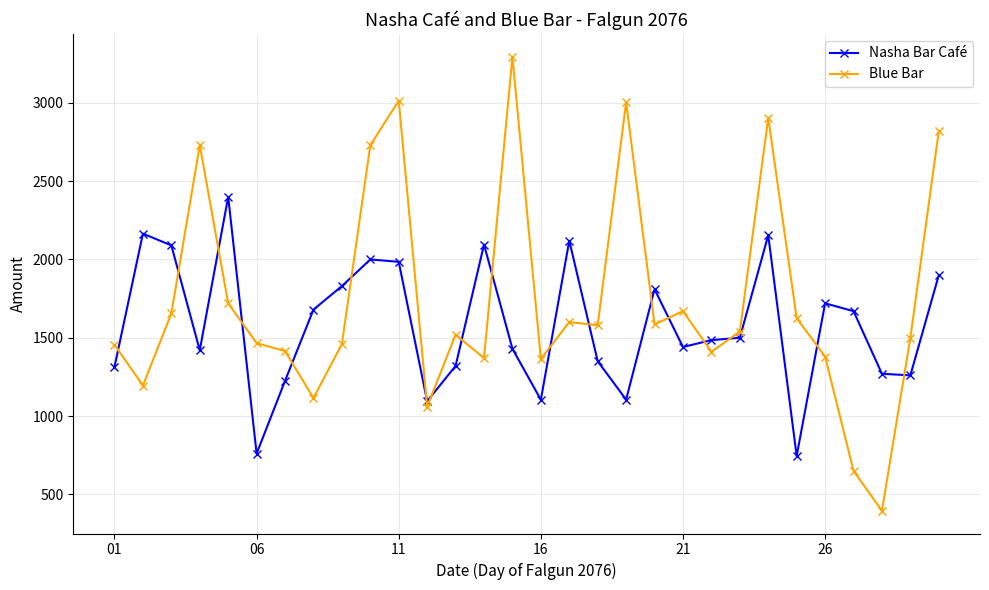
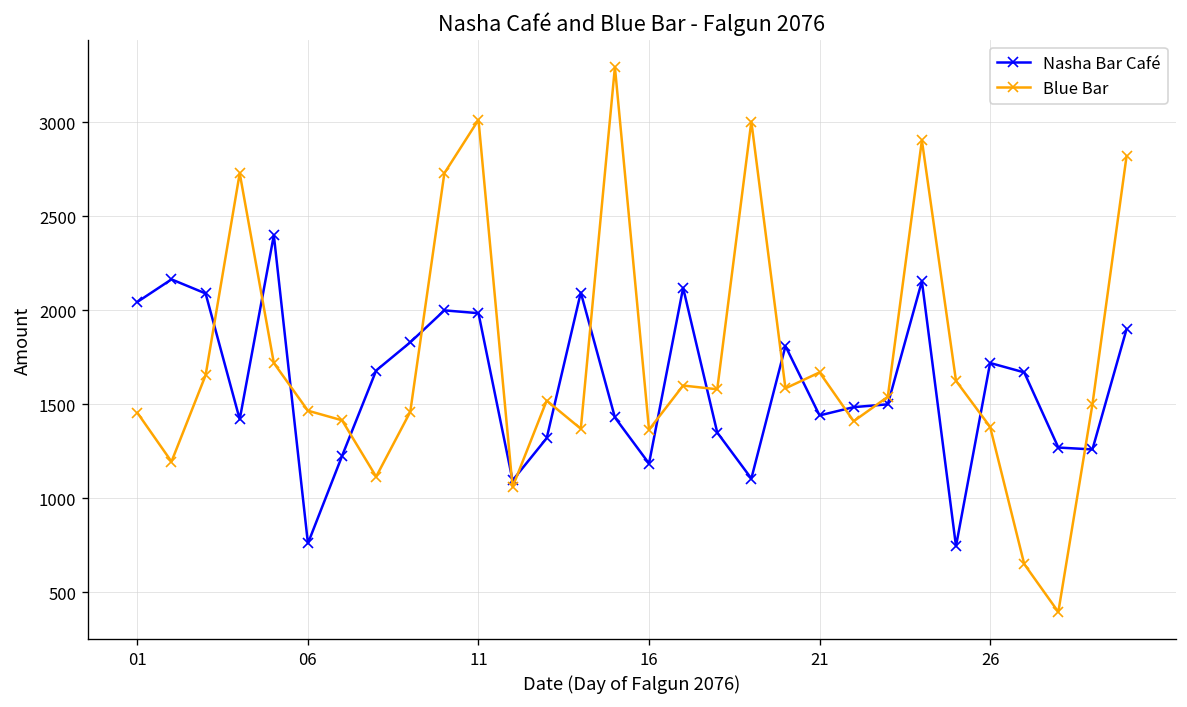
  {
    "Nasha Bar Café": {
-     "01": 1310,
+     "01": 2050,
      "06": 760,
      "11": 1990,
-     "16": 1100,
+     "16": 1190,
      "21": 1440,
      "26": 1720
    },
    "Blue Bar": {
      "01": 1460,
      "06": 1470,
      "11": 3010,
      "16": 1370,
      "21": 1670,
      "26": 1380
    }
  }
